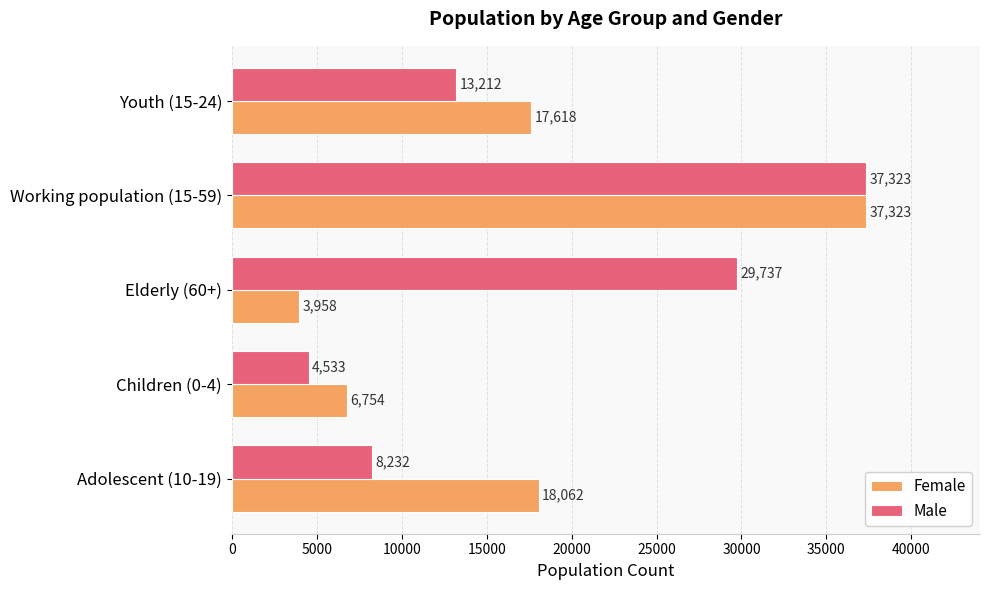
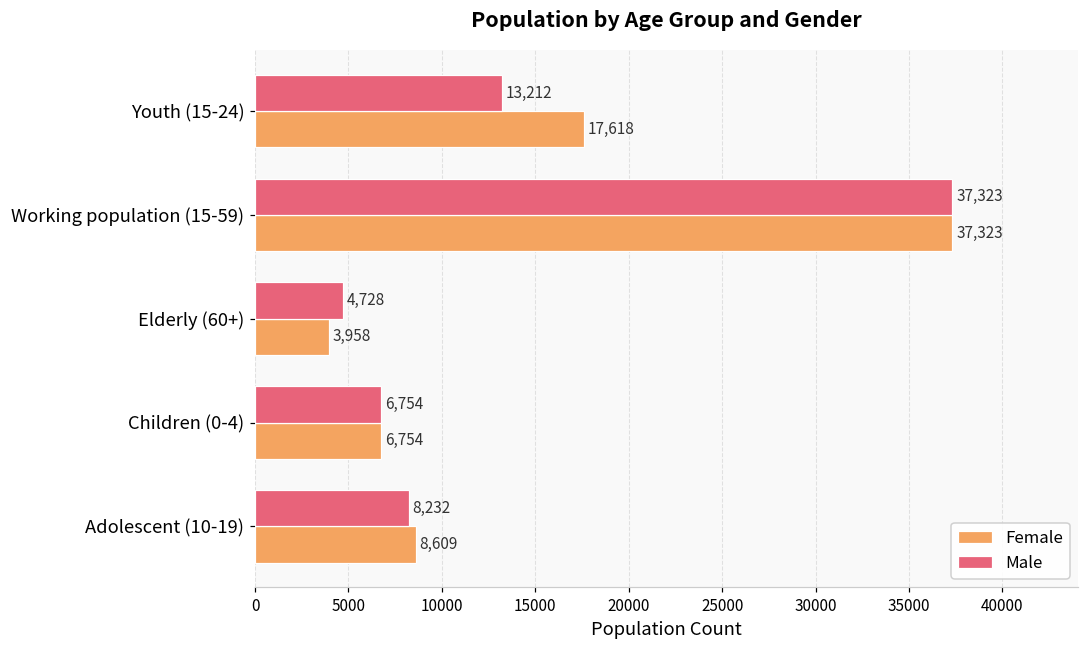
  {
    "Female": {
      "Youth (15-24)": "17,618",
      "Working population (15-59)": "37,323",
      "Elderly (60+)": "3,958",
      "Children (0-4)": "6,754",
-     "Adolescent (10-19)": "18,062"
+     "Adolescent (10-19)": "8,609"
    },
    "Male": {
      "Youth (15-24)": "13,212",
      "Working population (15-59)": "37,323",
-     "Elderly (60+)": "29,737",
-     "Children (0-4)": "4,533",
+     "Elderly (60+)": "4,728",
+     "Children (0-4)": "6,754",
      "Adolescent (10-19)": "8,232"
    }
  }
